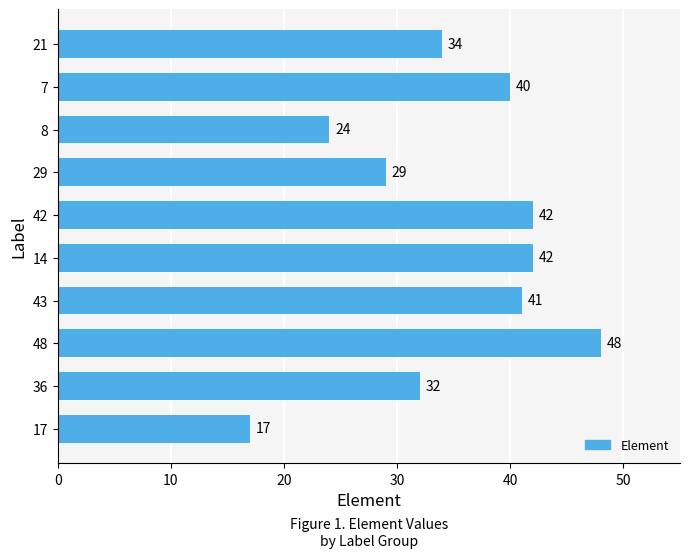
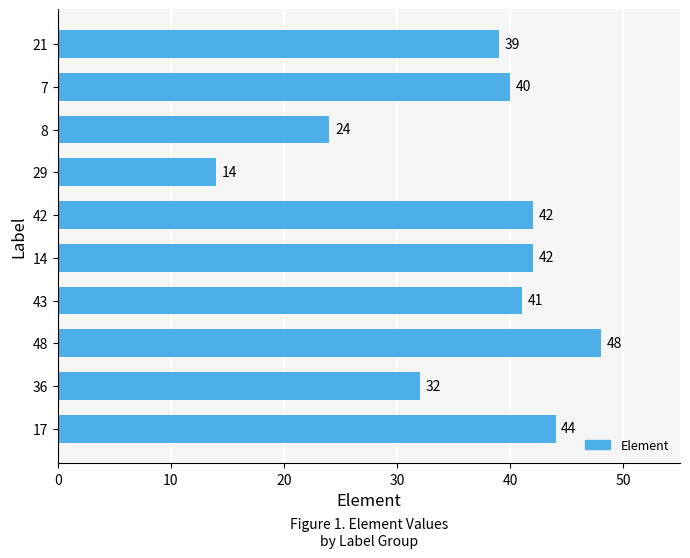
  {
-   "21": 34,
+   "21": 39,
    "7": 40,
    "8": 24,
-   "29": 29,
+   "29": 14,
    "42": 42,
    "14": 42,
    "43": 41,
    "48": 48,
    "36": 32,
-   "17": 17
+   "17": 44
  }
